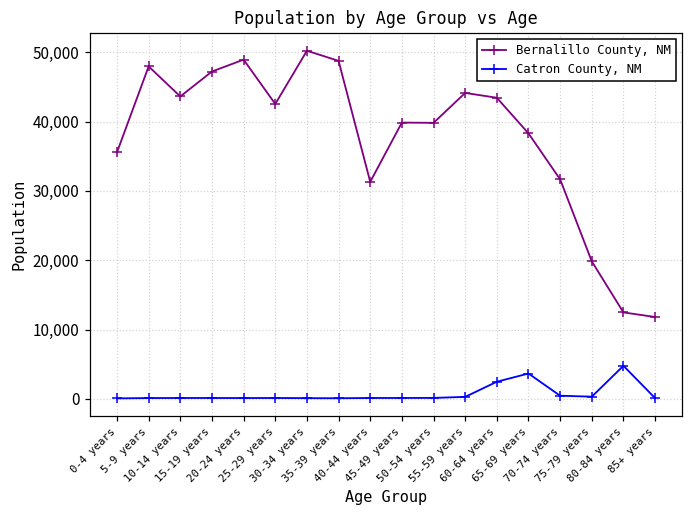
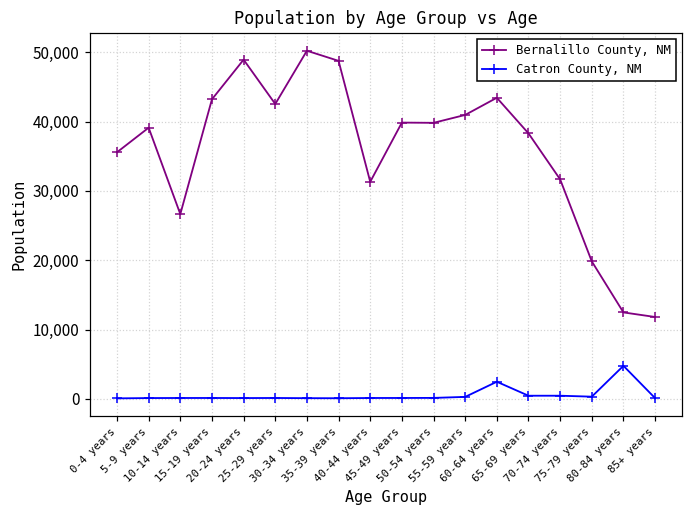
  {
    "Bernalillo County, NM": {
      "0-4 years": "36,000",
-     "5-9 years": "48,000",
-     "10-14 years": "44,000",
-     "15-19 years": "47,000",
+     "5-9 years": "39,000",
+     "10-14 years": "27,000",
+     "15-19 years": "43,000",
      "20-24 years": "49,000",
      "25-29 years": "43,000",
      "30-34 years": "50,000",
      "35-39 years": "49,000",
      "40-44 years": "31,000",
      "45-49 years": "40,000",
      "50-54 years": "40,000",
-     "55-59 years": "44,000",
+     "55-59 years": "41,000",
      "60-64 years": "43,000",
      "65-69 years": "38,000",
      "70-74 years": "32,000",
      "75-79 years": "20,000",
      "80-84 years": "12,000",
      "85+ years": "12,000"
    },
    "Catron County, NM": {
      "0-4 years": "0",
      "5-9 years": "0",
      "10-14 years": "0",
      "15-19 years": "0",
      "20-24 years": "0",
      "25-29 years": "0",
      "30-34 years": "0",
      "35-39 years": "0",
      "40-44 years": "0",
      "45-49 years": "0",
      "50-54 years": "0",
      "55-59 years": "0",
      "60-64 years": "2,000",
-     "65-69 years": "4,000",
+     "65-69 years": "0",
      "70-74 years": "0",
      "75-79 years": "0",
      "80-84 years": "5,000",
      "85+ years": "0"
    }
  }
